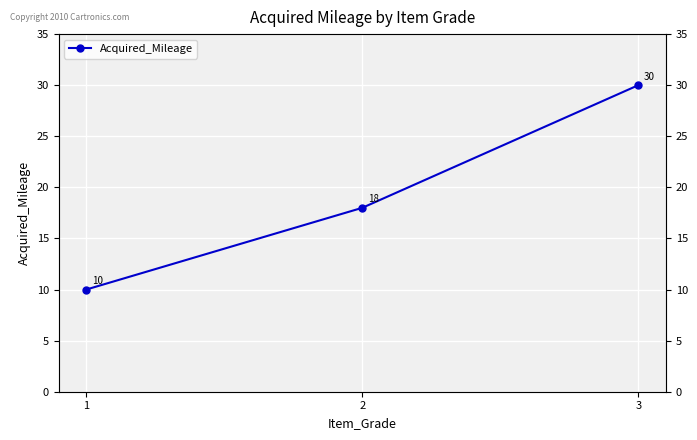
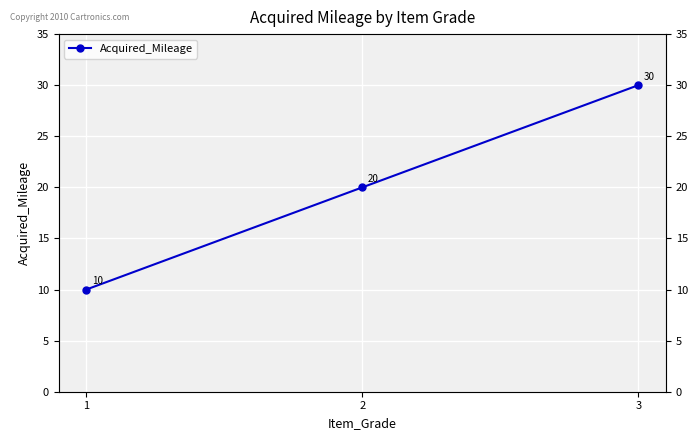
  {
    "1": 10,
-   "2": 18,
+   "2": 20,
    "3": 30
  }
